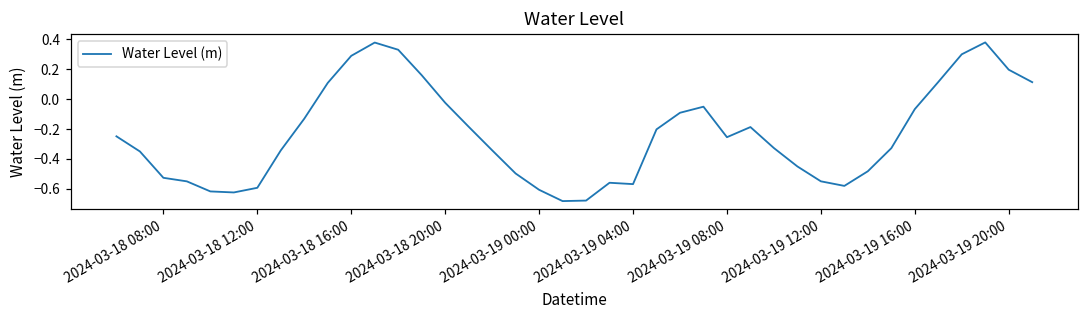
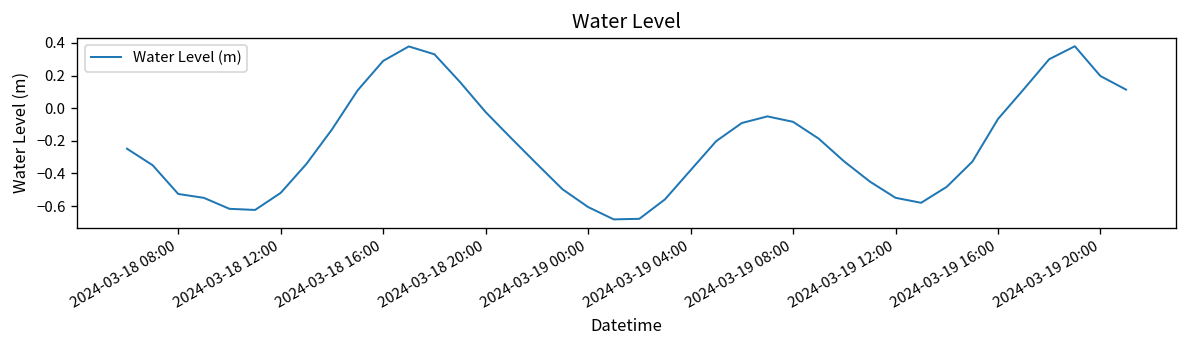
  {
    "2024-03-18 08:00": -0.53,
-   "2024-03-18 12:00": -0.59,
+   "2024-03-18 12:00": -0.52,
    "2024-03-18 16:00": 0.29,
    "2024-03-18 20:00": -0.02,
    "2024-03-19 00:00": -0.61,
-   "2024-03-19 04:00": -0.57,
-   "2024-03-19 08:00": -0.25,
+   "2024-03-19 04:00": -0.38,
+   "2024-03-19 08:00": -0.08,
    "2024-03-19 12:00": -0.55,
    "2024-03-19 16:00": -0.07,
    "2024-03-19 20:00": 0.20
  }
